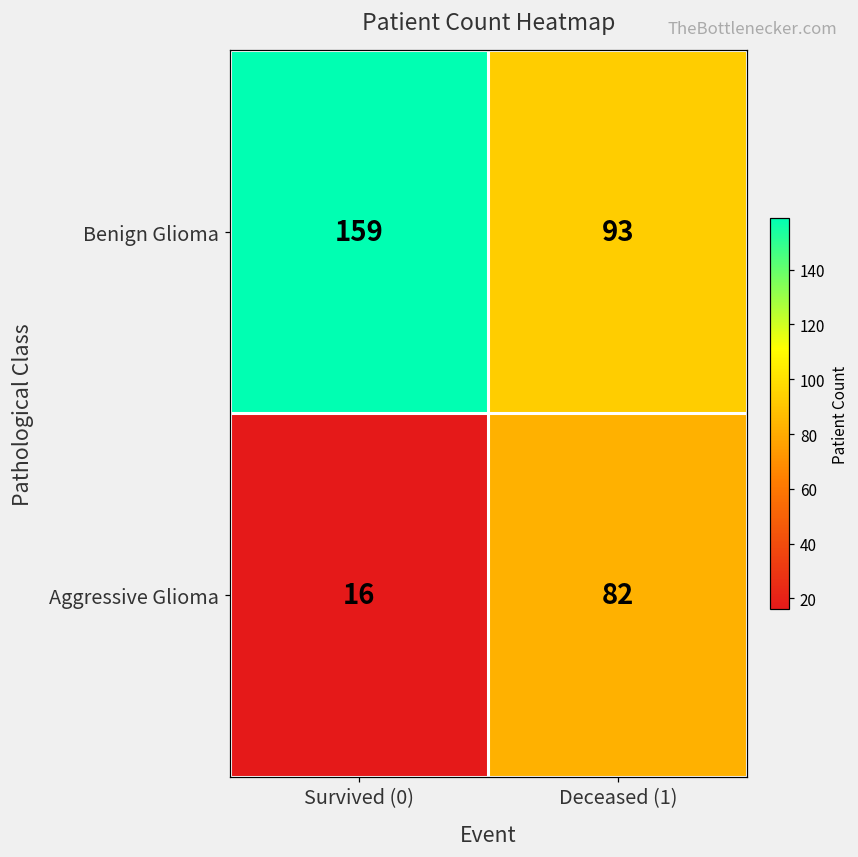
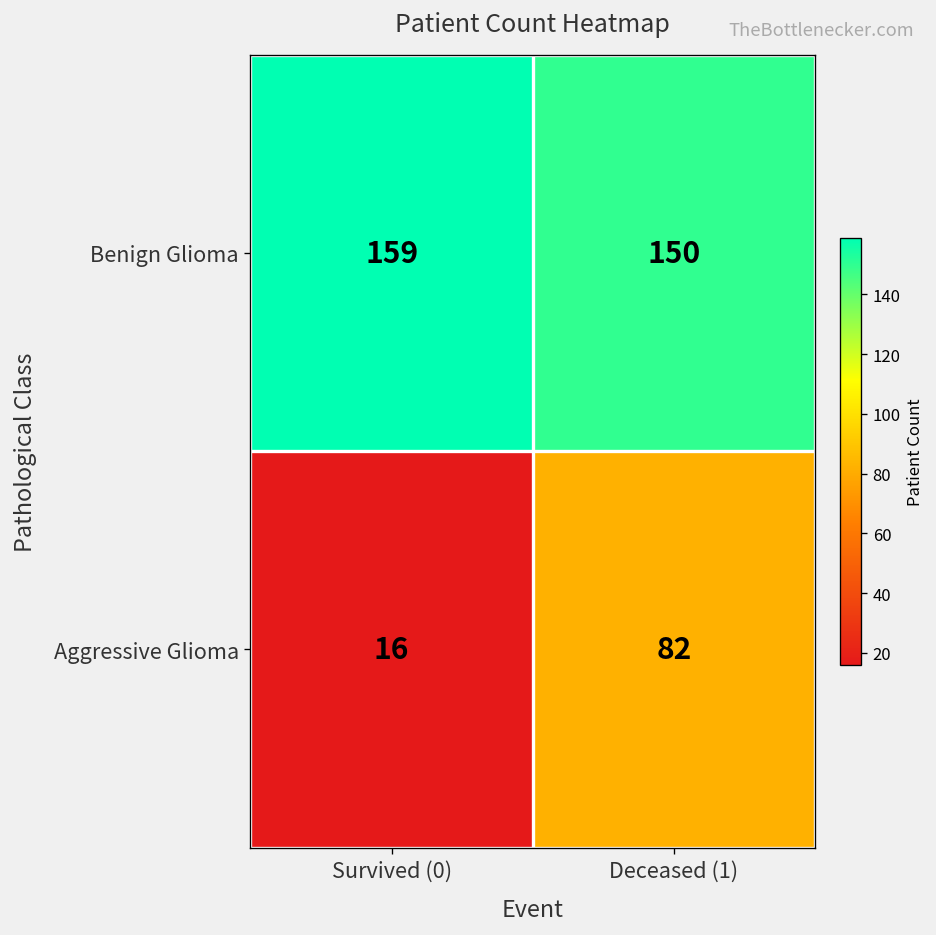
  {
    "Benign Glioma": {
      "Survived (0)": 159,
-     "Deceased (1)": 93
+     "Deceased (1)": 150
    },
    "Aggressive Glioma": {
      "Survived (0)": 16,
      "Deceased (1)": 82
    }
  }
